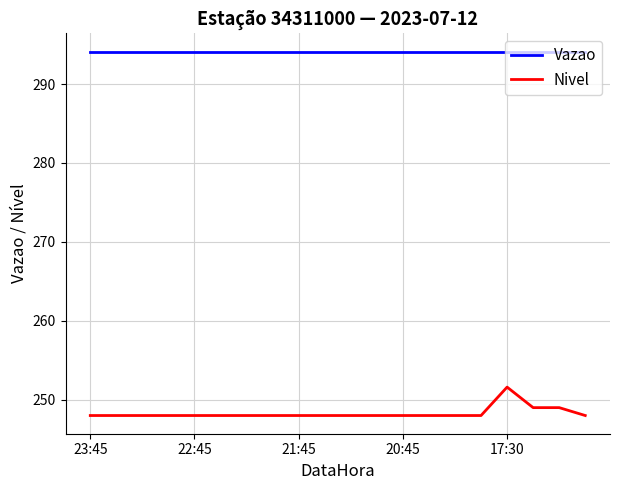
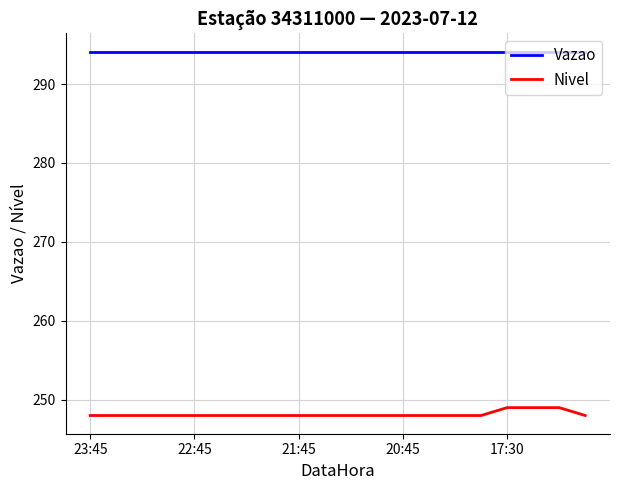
  {
    "Vazao": {
      "23:45": 294,
      "22:45": 294,
      "21:45": 294,
      "20:45": 294
    },
    "Nivel": {
      "23:45": 248,
      "22:45": 248,
      "21:45": 248,
      "20:45": 248,
-     "17:30": 252
+     "17:30": 249
    }
  }
